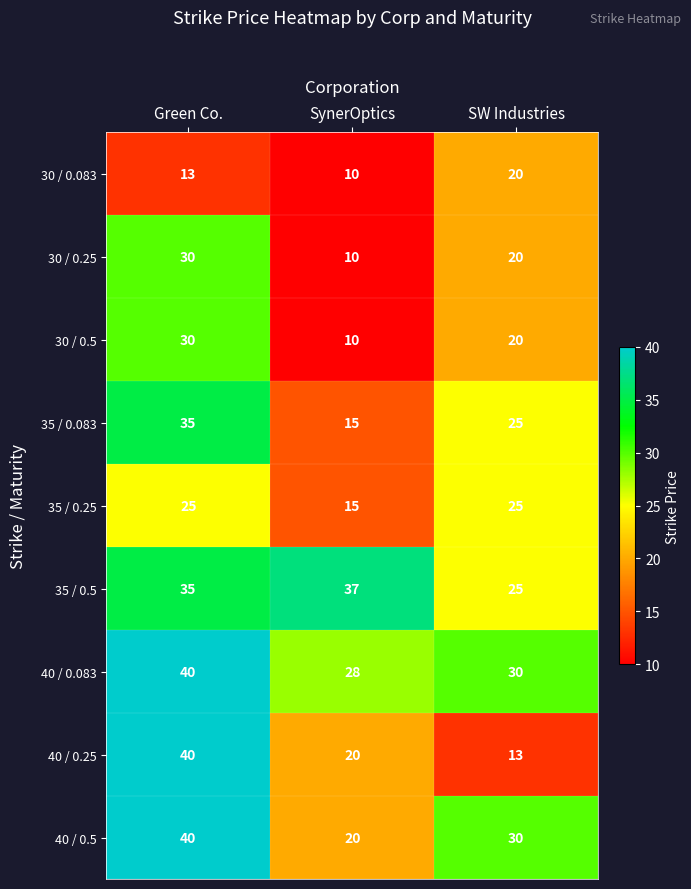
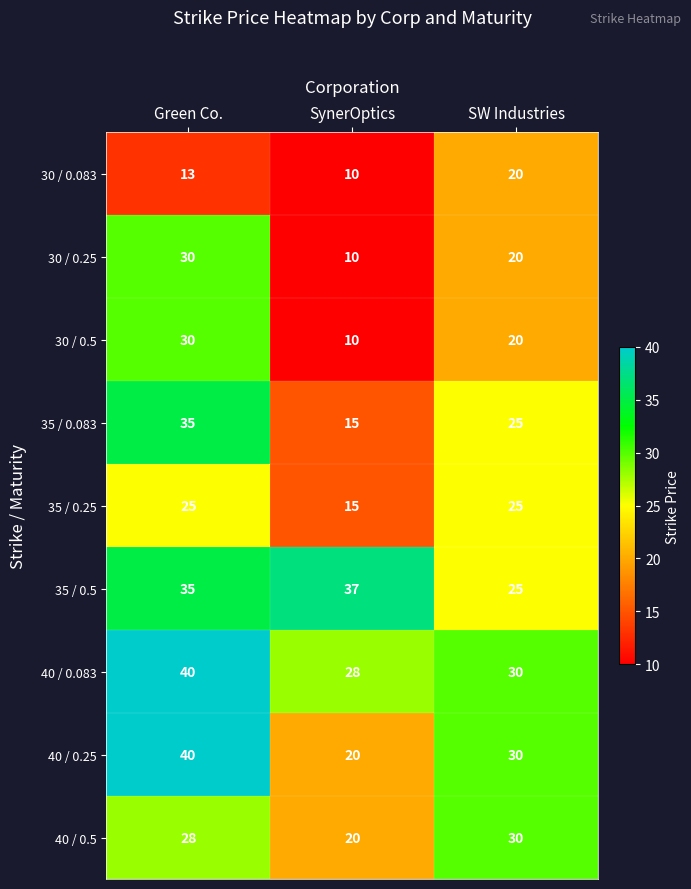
  {
    "30 / 0.083": {
      "Green Co.": 13,
      "SynerOptics": 10,
      "SW Industries": 20
    },
    "30 / 0.25": {
      "Green Co.": 30,
      "SynerOptics": 10,
      "SW Industries": 20
    },
    "30 / 0.5": {
      "Green Co.": 30,
      "SynerOptics": 10,
      "SW Industries": 20
    },
    "35 / 0.083": {
      "Green Co.": 35,
      "SynerOptics": 15,
      "SW Industries": 25
    },
    "35 / 0.25": {
      "Green Co.": 25,
      "SynerOptics": 15,
      "SW Industries": 25
    },
    "35 / 0.5": {
      "Green Co.": 35,
      "SynerOptics": 37,
      "SW Industries": 25
    },
    "40 / 0.083": {
      "Green Co.": 40,
      "SynerOptics": 28,
      "SW Industries": 30
    },
    "40 / 0.25": {
      "Green Co.": 40,
      "SynerOptics": 20,
-     "SW Industries": 13
+     "SW Industries": 30
    },
    "40 / 0.5": {
-     "Green Co.": 40,
+     "Green Co.": 28,
      "SynerOptics": 20,
      "SW Industries": 30
    }
  }
